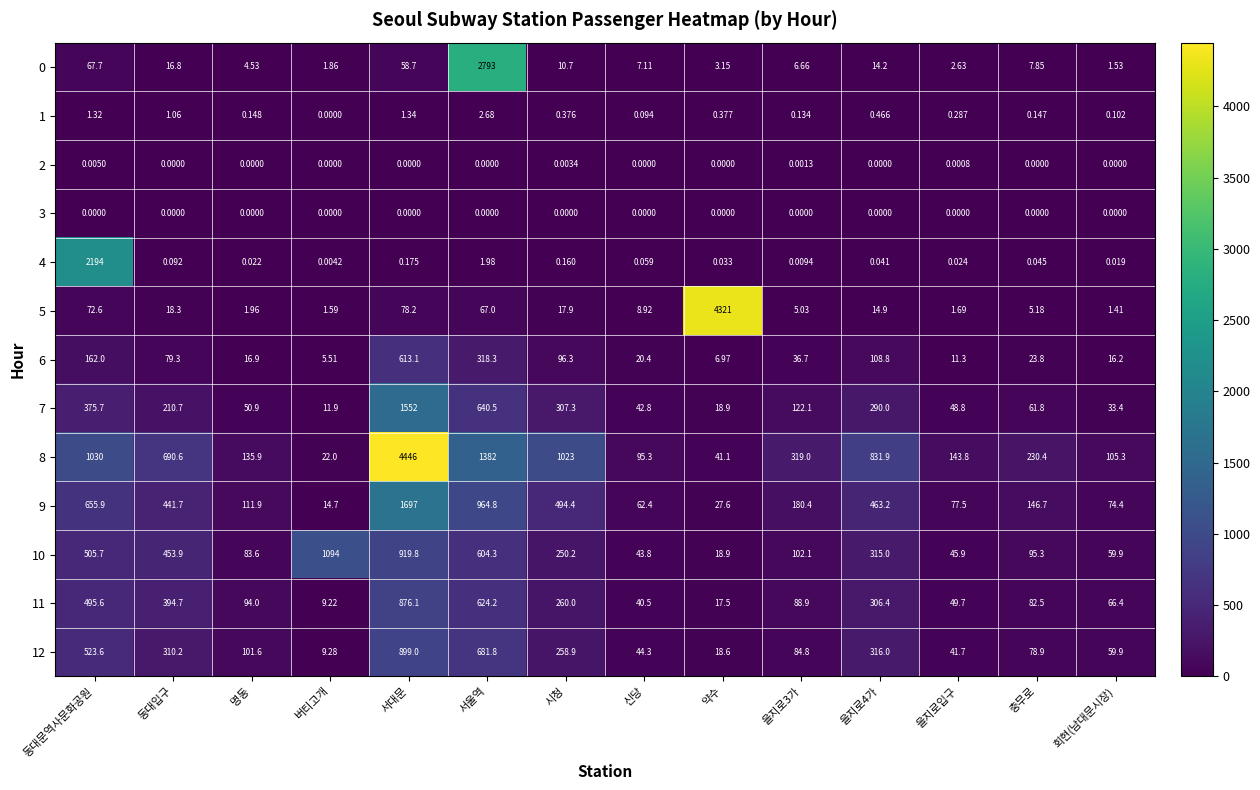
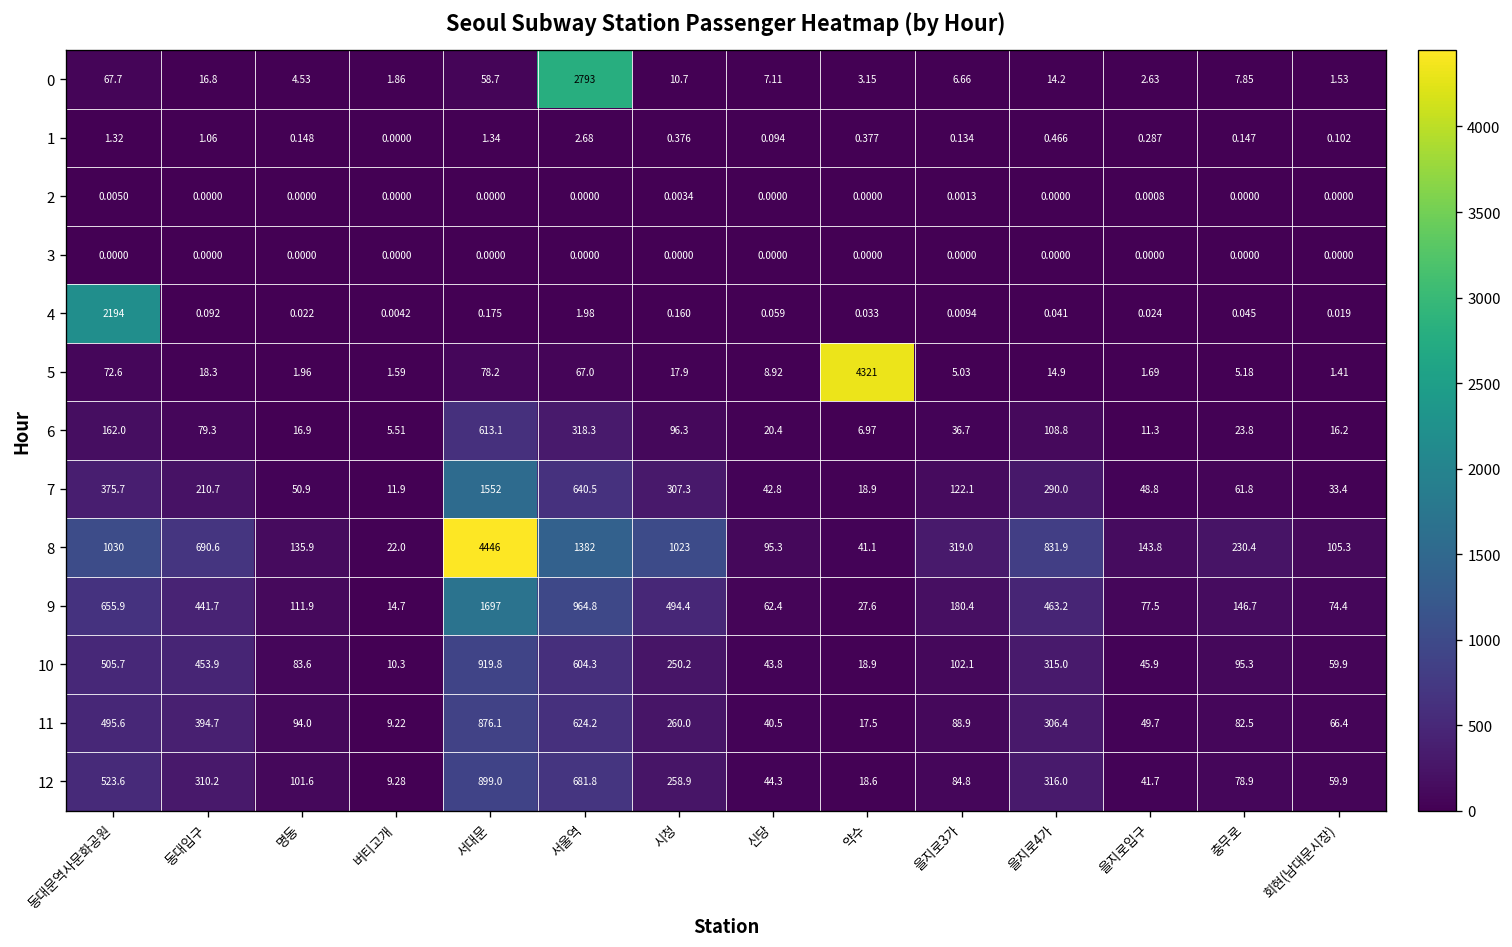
  {
    "0": {
      "동대문역사문화공원": 67.7,
      "동대입구": 16.8,
      "명동": 4.53,
      "버티고개": 1.86,
      "서대문": 58.7,
      "서울역": 2793,
      "시청": 10.7,
      "신당": 7.11,
      "약수": 3.15,
      "을지로3가": 6.66,
      "을지로4가": 14.2,
      "을지로입구": 2.63,
      "충무로": 7.85,
      "회현(남대문시장)": 1.53
    },
    "1": {
      "동대문역사문화공원": 1.32,
      "동대입구": 1.06,
      "명동": 0.148,
      "버티고개": 0.0000,
      "서대문": 1.34,
      "서울역": 2.68,
      "시청": 0.376,
      "신당": 0.094,
      "약수": 0.377,
      "을지로3가": 0.134,
      "을지로4가": 0.466,
      "을지로입구": 0.287,
      "충무로": 0.147,
      "회현(남대문시장)": 0.102
    },
    "2": {
      "동대문역사문화공원": 0.0050,
      "동대입구": 0.0000,
      "명동": 0.0000,
      "버티고개": 0.0000,
      "서대문": 0.0000,
      "서울역": 0.0000,
      "시청": 0.0034,
      "신당": 0.0000,
      "약수": 0.0000,
      "을지로3가": 0.0013,
      "을지로4가": 0.0000,
      "을지로입구": 0.0008,
      "충무로": 0.0000,
      "회현(남대문시장)": 0.0000
    },
    "3": {
      "동대문역사문화공원": 0.0000,
      "동대입구": 0.0000,
      "명동": 0.0000,
      "버티고개": 0.0000,
      "서대문": 0.0000,
      "서울역": 0.0000,
      "시청": 0.0000,
      "신당": 0.0000,
      "약수": 0.0000,
      "을지로3가": 0.0000,
      "을지로4가": 0.0000,
      "을지로입구": 0.0000,
      "충무로": 0.0000,
      "회현(남대문시장)": 0.0000
    },
    "4": {
      "동대문역사문화공원": 2194,
      "동대입구": 0.092,
      "명동": 0.022,
      "버티고개": 0.0042,
      "서대문": 0.175,
      "서울역": 1.98,
      "시청": 0.160,
      "신당": 0.059,
      "약수": 0.033,
      "을지로3가": 0.0094,
      "을지로4가": 0.041,
      "을지로입구": 0.024,
      "충무로": 0.045,
      "회현(남대문시장)": 0.019
    },
    "5": {
      "동대문역사문화공원": 72.6,
      "동대입구": 18.3,
      "명동": 1.96,
      "버티고개": 1.59,
      "서대문": 78.2,
      "서울역": 67.0,
      "시청": 17.9,
      "신당": 8.92,
      "약수": 4321,
      "을지로3가": 5.03,
      "을지로4가": 14.9,
      "을지로입구": 1.69,
      "충무로": 5.18,
      "회현(남대문시장)": 1.41
    },
    "6": {
      "동대문역사문화공원": 162.0,
      "동대입구": 79.3,
      "명동": 16.9,
      "버티고개": 5.51,
      "서대문": 613.1,
      "서울역": 318.3,
      "시청": 96.3,
      "신당": 20.4,
      "약수": 6.97,
      "을지로3가": 36.7,
      "을지로4가": 108.8,
      "을지로입구": 11.3,
      "충무로": 23.8,
      "회현(남대문시장)": 16.2
    },
    "7": {
      "동대문역사문화공원": 375.7,
      "동대입구": 210.7,
      "명동": 50.9,
      "버티고개": 11.9,
      "서대문": 1552,
      "서울역": 640.5,
      "시청": 307.3,
      "신당": 42.8,
      "약수": 18.9,
      "을지로3가": 122.1,
      "을지로4가": 290.0,
      "을지로입구": 48.8,
      "충무로": 61.8,
      "회현(남대문시장)": 33.4
    },
    "8": {
      "동대문역사문화공원": 1030,
      "동대입구": 690.6,
      "명동": 135.9,
      "버티고개": 22.0,
      "서대문": 4446,
      "서울역": 1382,
      "시청": 1023,
      "신당": 95.3,
      "약수": 41.1,
      "을지로3가": 319.0,
      "을지로4가": 831.9,
      "을지로입구": 143.8,
      "충무로": 230.4,
      "회현(남대문시장)": 105.3
    },
    "9": {
      "동대문역사문화공원": 655.9,
      "동대입구": 441.7,
      "명동": 111.9,
      "버티고개": 14.7,
      "서대문": 1697,
      "서울역": 964.8,
      "시청": 494.4,
      "신당": 62.4,
      "약수": 27.6,
      "을지로3가": 180.4,
      "을지로4가": 463.2,
      "을지로입구": 77.5,
      "충무로": 146.7,
      "회현(남대문시장)": 74.4
    },
    "10": {
      "동대문역사문화공원": 505.7,
      "동대입구": 453.9,
      "명동": 83.6,
-     "버티고개": 1094,
+     "버티고개": 10.3,
      "서대문": 919.8,
      "서울역": 604.3,
      "시청": 250.2,
      "신당": 43.8,
      "약수": 18.9,
      "을지로3가": 102.1,
      "을지로4가": 315.0,
      "을지로입구": 45.9,
      "충무로": 95.3,
      "회현(남대문시장)": 59.9
    },
    "11": {
      "동대문역사문화공원": 495.6,
      "동대입구": 394.7,
      "명동": 94.0,
      "버티고개": 9.22,
      "서대문": 876.1,
      "서울역": 624.2,
      "시청": 260.0,
      "신당": 40.5,
      "약수": 17.5,
      "을지로3가": 88.9,
      "을지로4가": 306.4,
      "을지로입구": 49.7,
      "충무로": 82.5,
      "회현(남대문시장)": 66.4
    },
    "12": {
      "동대문역사문화공원": 523.6,
      "동대입구": 310.2,
      "명동": 101.6,
      "버티고개": 9.28,
      "서대문": 899.0,
      "서울역": 681.8,
      "시청": 258.9,
      "신당": 44.3,
      "약수": 18.6,
      "을지로3가": 84.8,
      "을지로4가": 316.0,
      "을지로입구": 41.7,
      "충무로": 78.9,
      "회현(남대문시장)": 59.9
    }
  }
